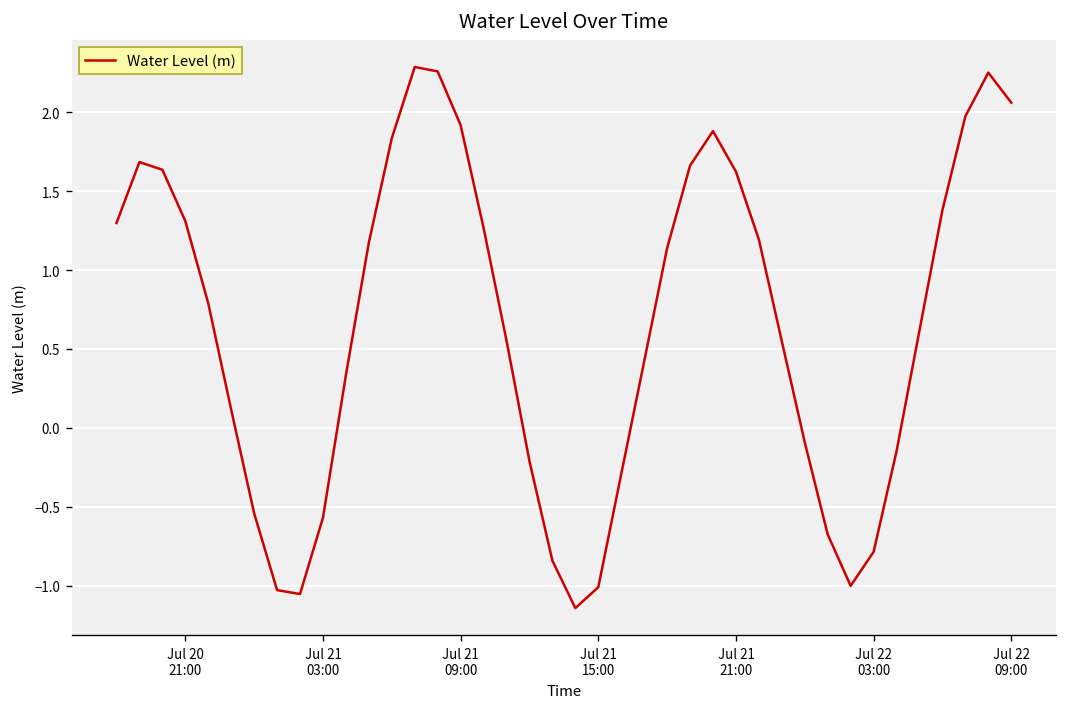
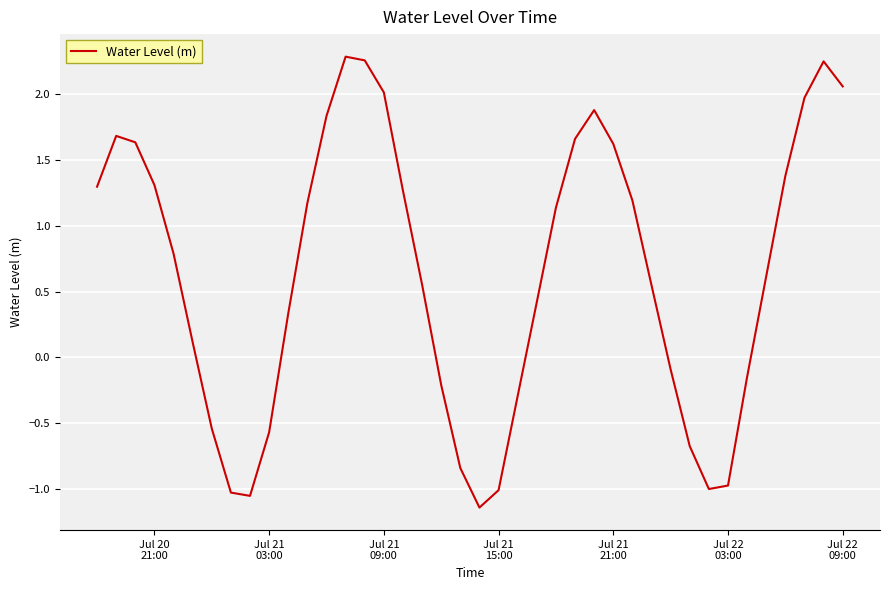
  {
    "Jul 20 21:00": 1.31,
    "Jul 21 03:00": -0.57,
-   "Jul 21 09:00": 1.92,
+   "Jul 21 09:00": 2.01,
    "Jul 21 15:00": -1.01,
    "Jul 21 21:00": 1.62,
-   "Jul 22 03:00": -0.79,
+   "Jul 22 03:00": -0.97,
    "Jul 22 09:00": 2.06
  }
